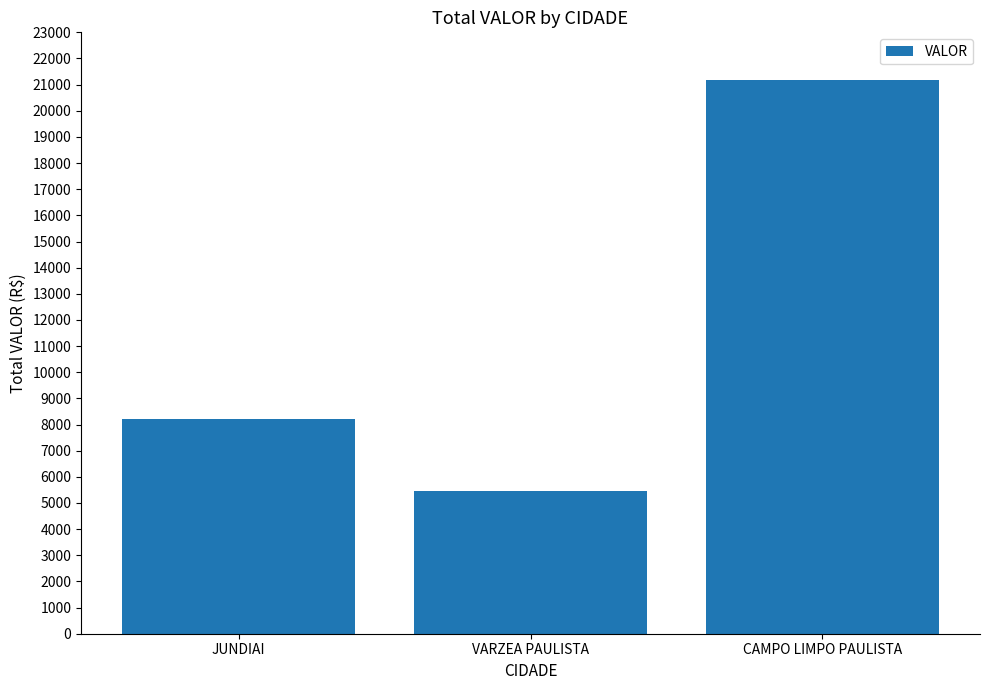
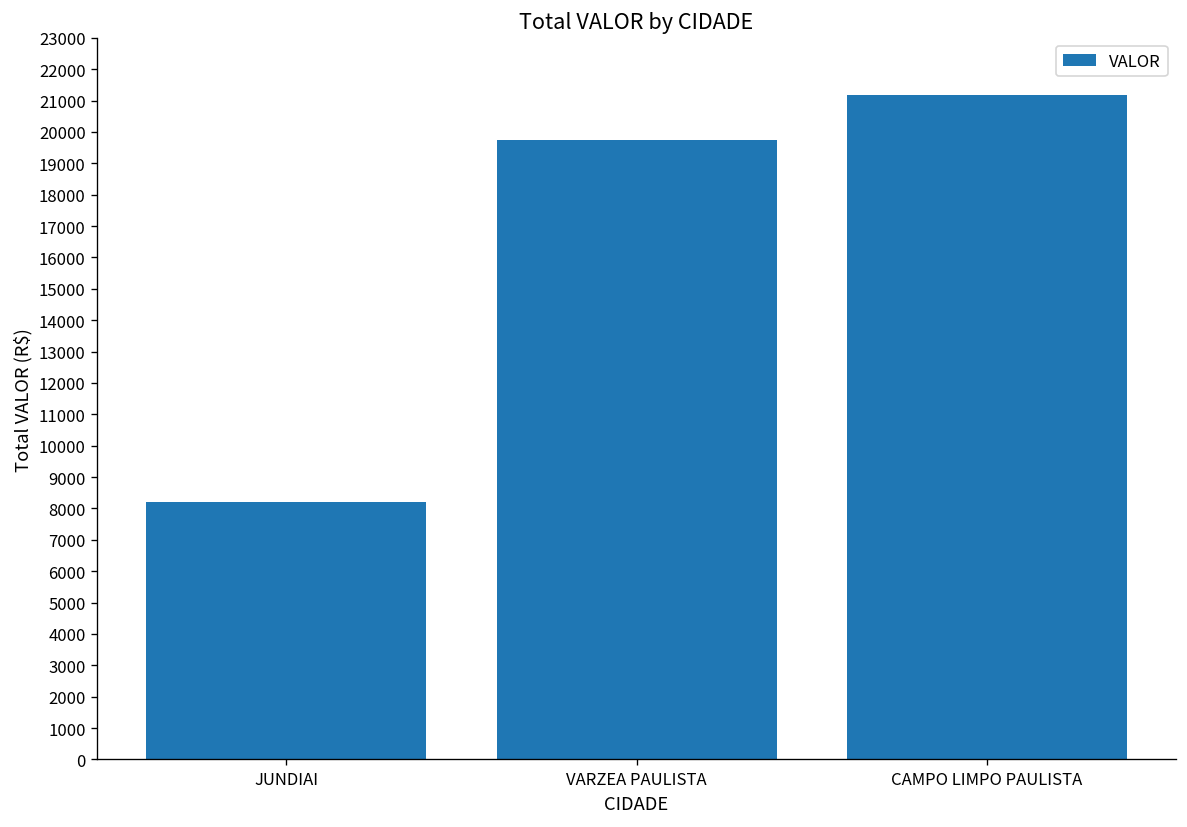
  {
    "JUNDIAI": 8200,
-   "VARZEA PAULISTA": 5500,
+   "VARZEA PAULISTA": 19800,
    "CAMPO LIMPO PAULISTA": 21200
  }
